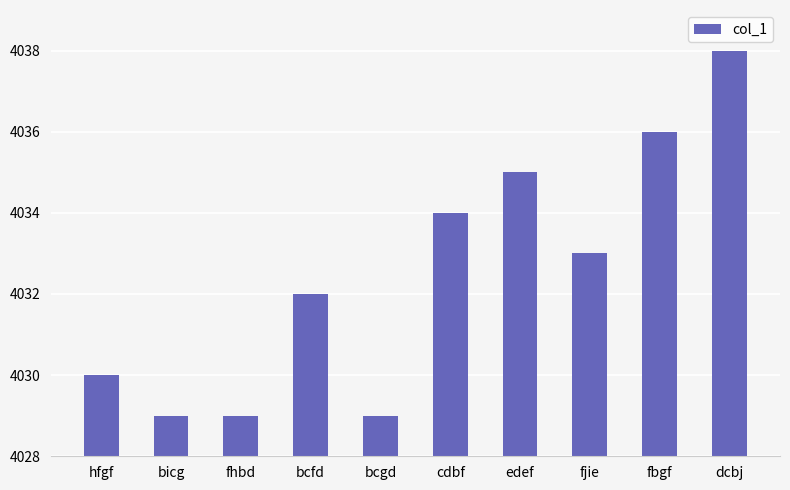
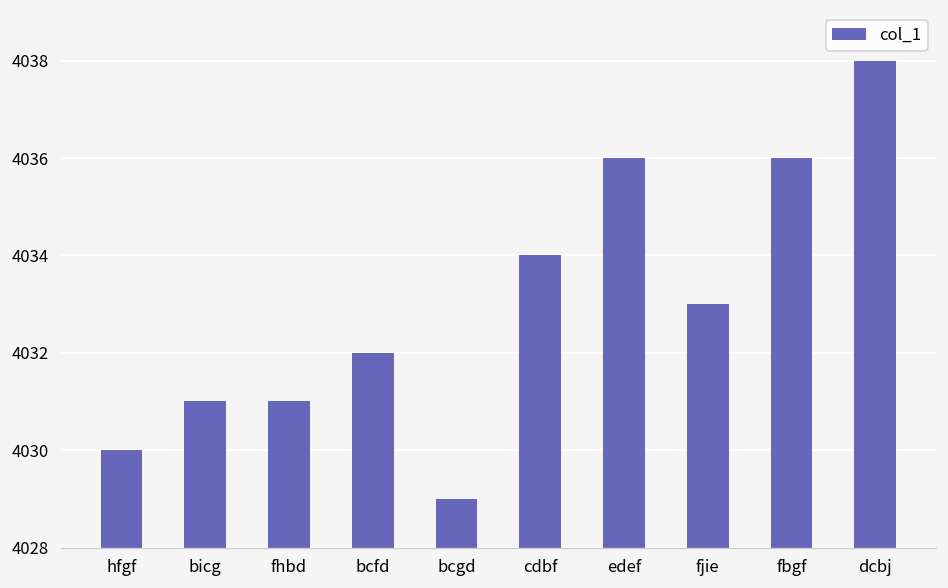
  {
    "hfgf": 4030,
-   "bicg": 4029,
-   "fhbd": 4029,
+   "bicg": 4031,
+   "fhbd": 4031,
    "bcfd": 4032,
    "bcgd": 4029,
    "cdbf": 4034,
-   "edef": 4035,
+   "edef": 4036,
    "fjie": 4033,
    "fbgf": 4036,
    "dcbj": 4038
  }
